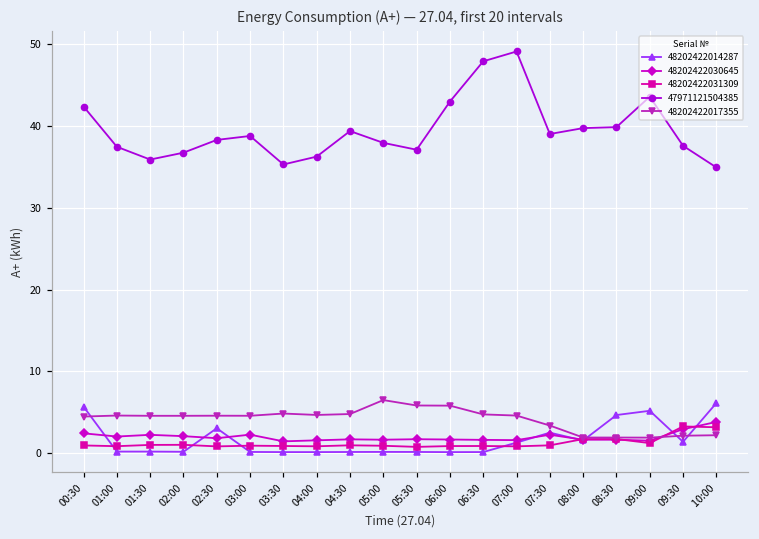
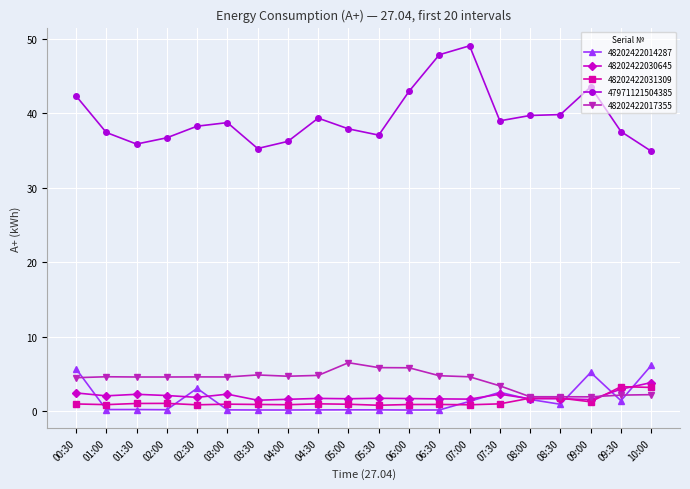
  {
    "48202422014287": {
      "00:30": 6,
      "01:00": 0,
      "01:30": 0,
      "02:00": 0,
      "02:30": 3,
      "03:00": 0,
      "03:30": 0,
      "04:00": 0,
      "04:30": 0,
      "05:00": 0,
      "05:30": 0,
      "06:00": 0,
      "06:30": 0,
-     "08:30": 5,
+     "08:30": 1,
      "09:00": 5,
      "09:30": 1,
      "10:00": 6
    }
  }
